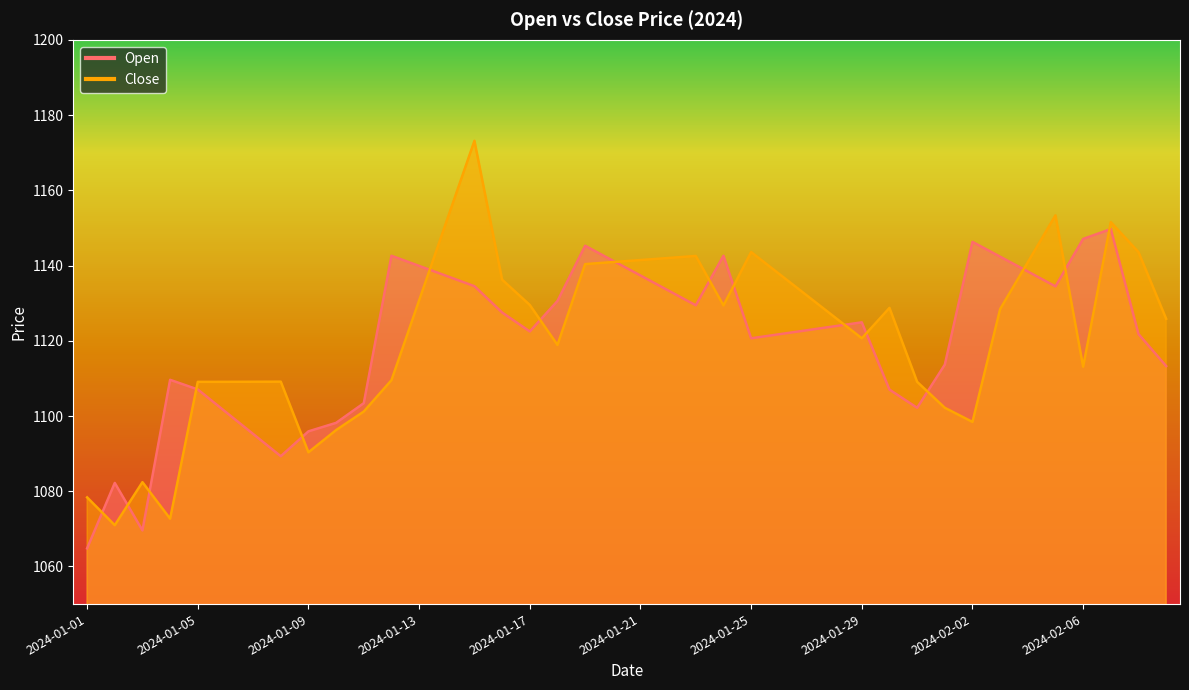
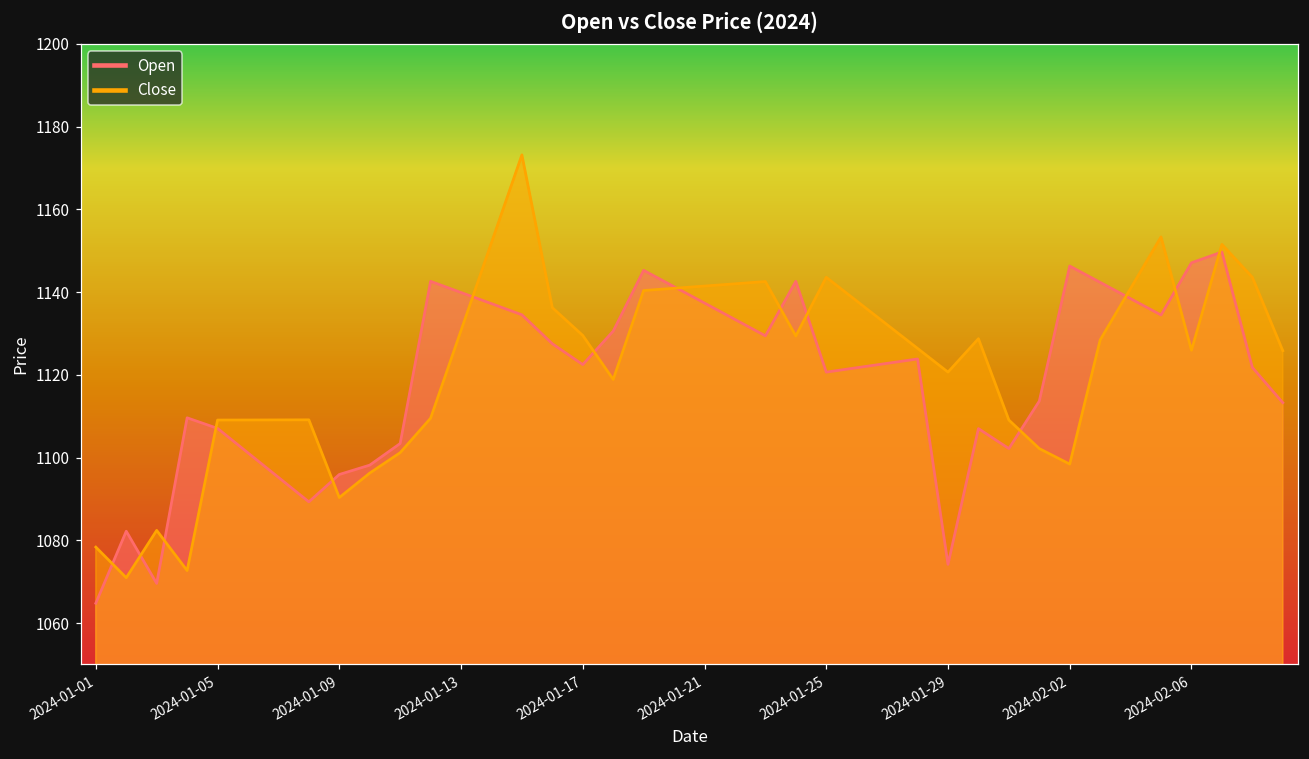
  {
    "Open": {
      "2024-01-01": 1065,
      "2024-01-05": 1107,
      "2024-01-09": 1096,
      "2024-01-13": 1140,
      "2024-01-17": 1122,
      "2024-01-21": 1137,
      "2024-01-25": 1121,
-     "2024-01-29": 1125,
+     "2024-01-29": 1074,
      "2024-02-02": 1146,
      "2024-02-06": 1147
    },
    "Close": {
      "2024-01-01": 1078,
      "2024-01-05": 1109,
      "2024-01-09": 1090,
      "2024-01-13": 1131,
      "2024-01-17": 1130,
      "2024-01-21": 1141,
      "2024-01-25": 1144,
      "2024-01-29": 1121,
      "2024-02-02": 1098,
-     "2024-02-06": 1113
+     "2024-02-06": 1126
    }
  }
